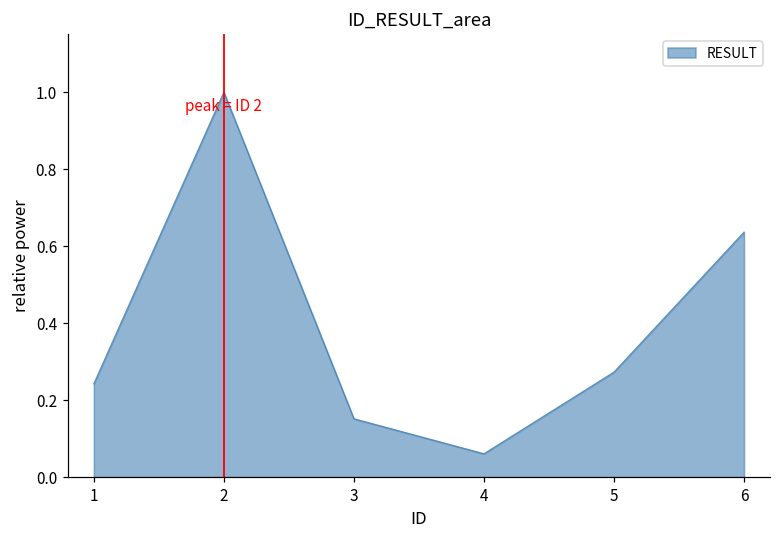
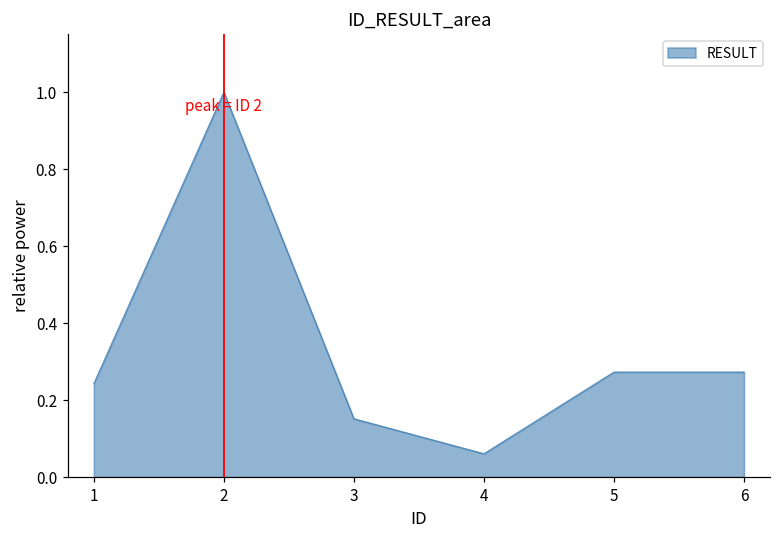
  {
    "1": 0.24,
    "3": 0.15,
    "4": 0.06,
    "5": 0.27,
-   "6": 0.64
+   "6": 0.27
  }
